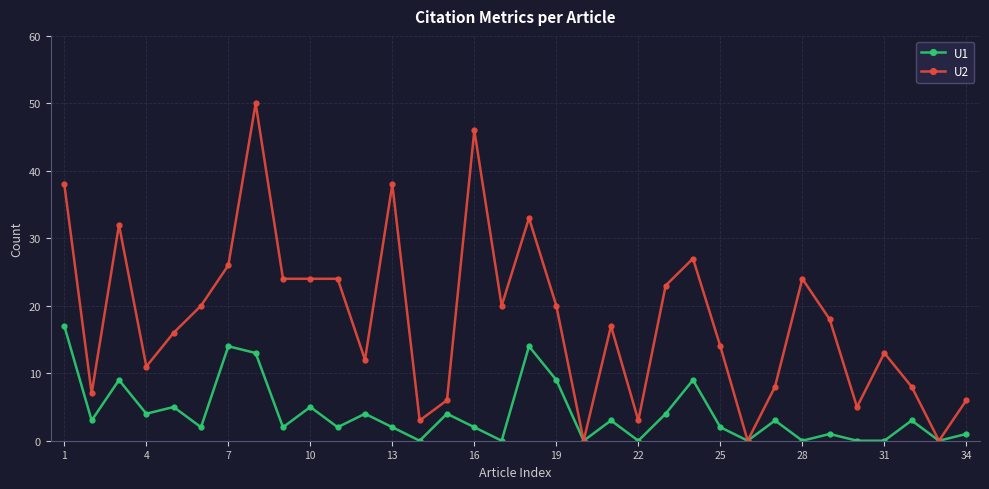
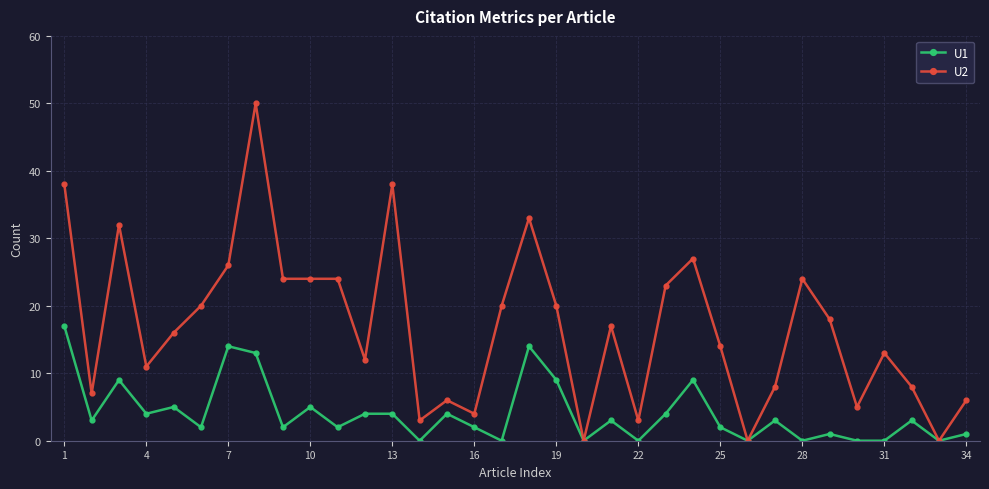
  {
    "U1": {
      "1": 17,
      "4": 4,
      "7": 14,
      "10": 5,
-     "13": 2,
+     "13": 4,
      "16": 2,
      "19": 9,
      "22": 0,
      "25": 2,
      "28": 0,
      "31": 0,
      "34": 1
    },
    "U2": {
      "1": 38,
      "4": 11,
      "7": 26,
      "10": 24,
      "13": 38,
-     "16": 46,
+     "16": 4,
      "19": 20,
      "22": 3,
      "25": 14,
      "28": 24,
      "31": 13,
      "34": 6
    }
  }
